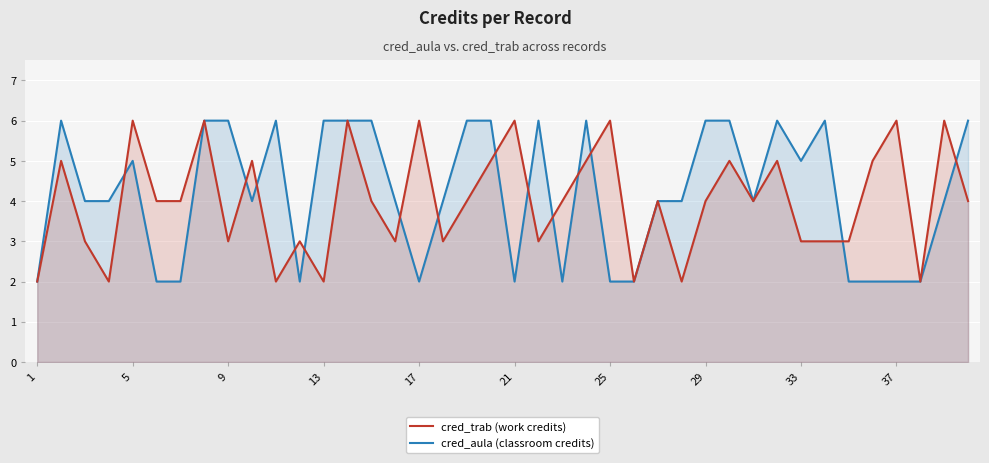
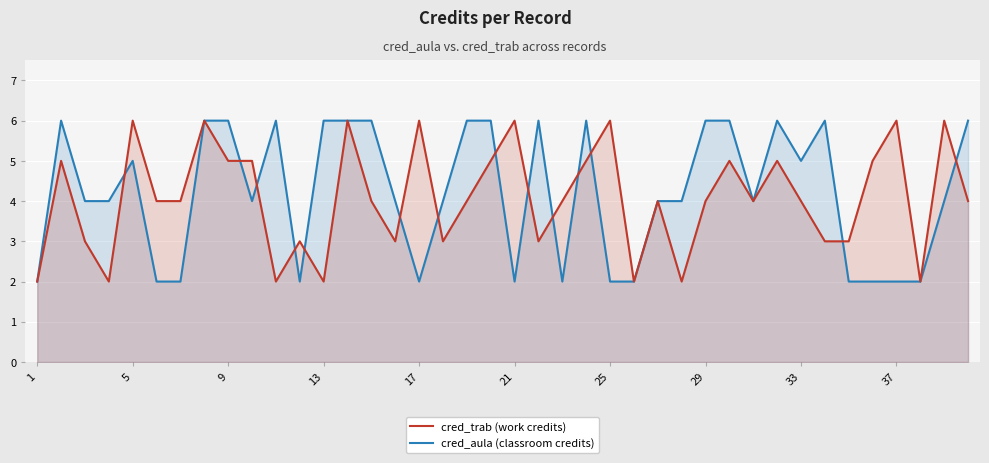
  {
    "cred_aula (classroom credits)": {
      "5": 5,
      "9": 6,
      "13": 6,
      "17": 2,
      "21": 2,
      "25": 2,
      "29": 6,
      "33": 5,
      "37": 2
    },
    "cred_trab (work credits)": {
      "5": 6,
-     "9": 3,
+     "9": 5,
      "13": 2,
      "17": 6,
      "21": 6,
      "25": 6,
      "29": 4,
-     "33": 3,
+     "33": 4,
      "37": 6
    }
  }
